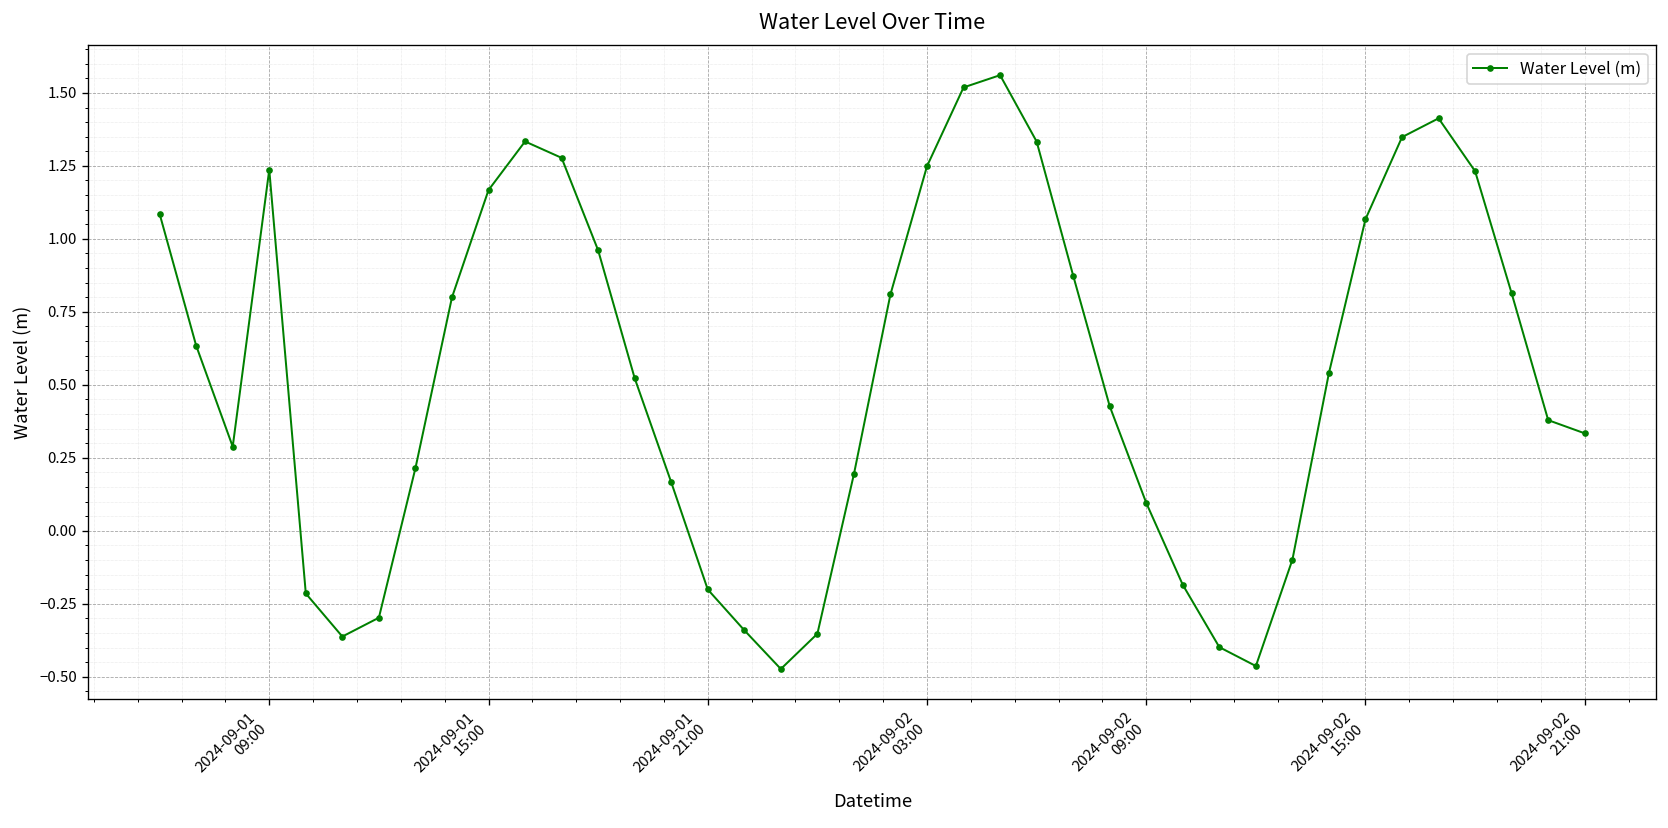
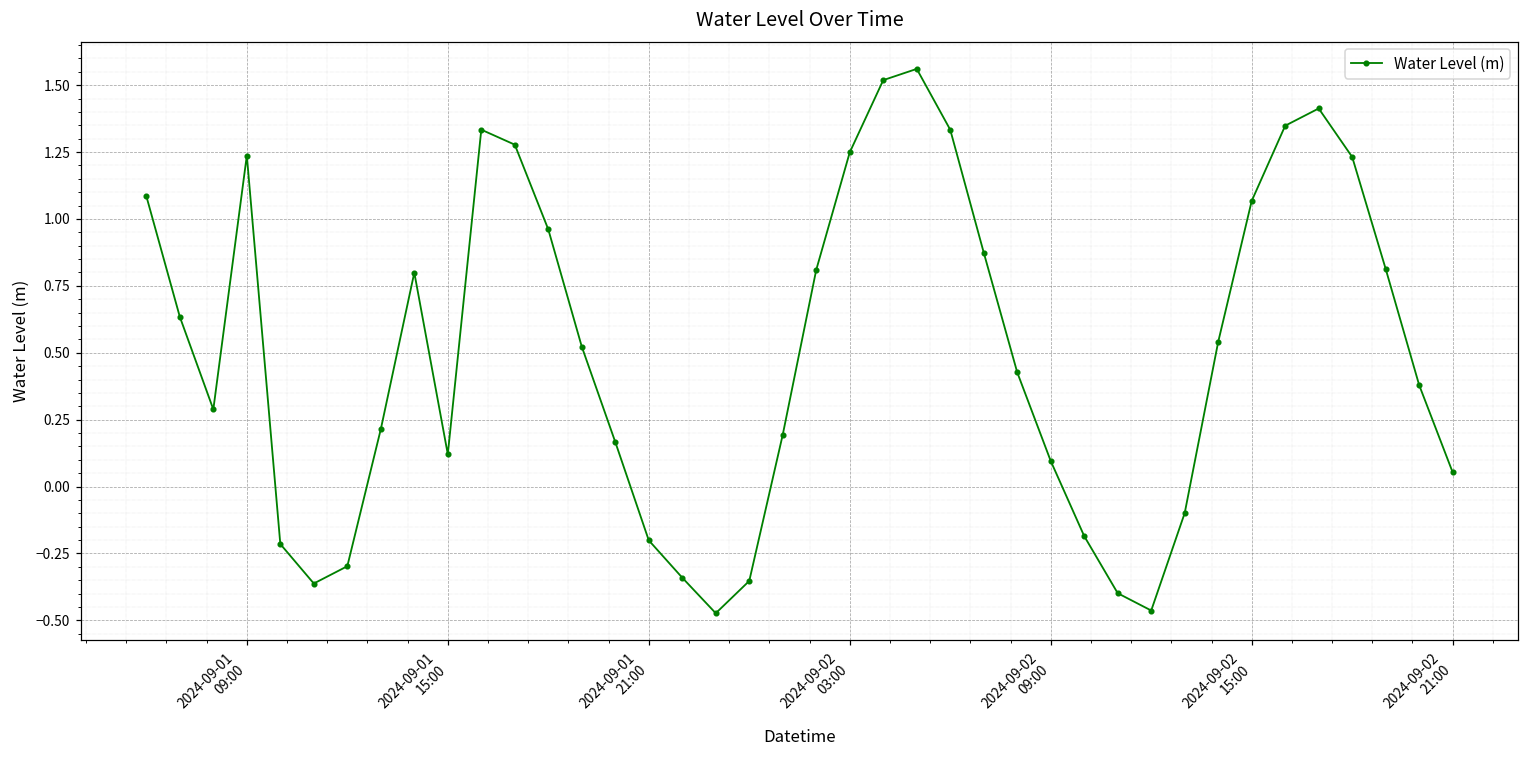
  {
    "2024-09-01 09:00": 1.24,
-   "2024-09-01 15:00": 1.17,
+   "2024-09-01 15:00": 0.12,
    "2024-09-01 21:00": -0.20,
    "2024-09-02 03:00": 1.25,
    "2024-09-02 09:00": 0.10,
    "2024-09-02 15:00": 1.07,
-   "2024-09-02 21:00": 0.33
+   "2024-09-02 21:00": 0.05
  }
